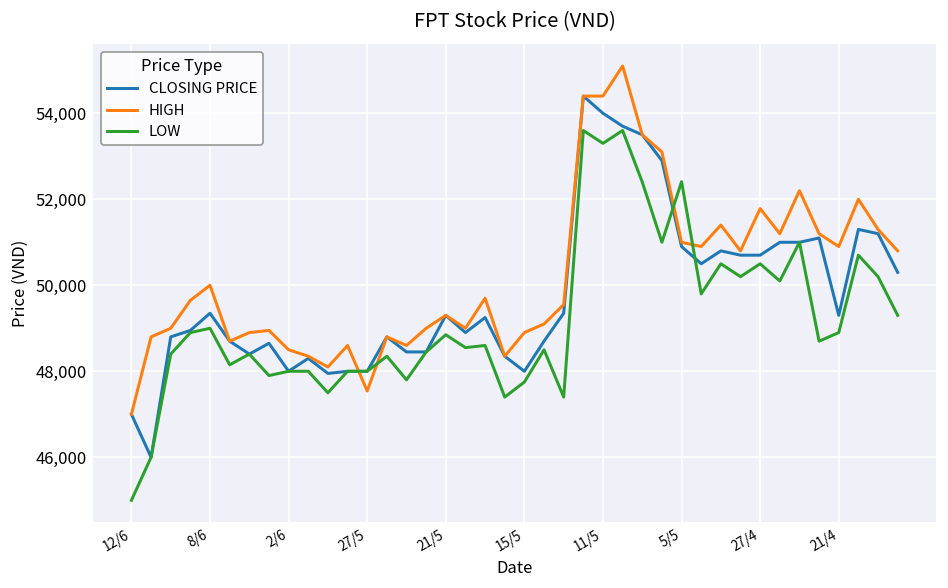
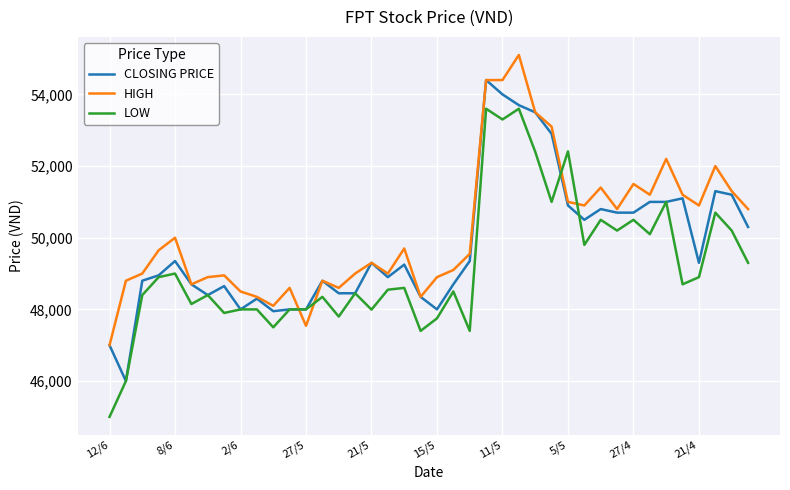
  {
    "CLOSING PRICE": {
      "8/6": "49,400",
      "15/5": "48,000",
      "11/5": "54,000",
      "5/5": "50,900",
      "27/4": "50,700",
      "21/4": "49,300"
    },
    "HIGH": {
      "8/6": "50,000",
      "2/6": "48,500",
      "27/5": "47,500",
      "15/5": "48,900",
      "11/5": "54,400",
      "5/5": "51,000",
-     "27/4": "51,800",
+     "27/4": "51,500",
      "21/4": "50,900"
    },
    "LOW": {
      "12/6": "45,000",
      "8/6": "49,000",
-     "21/5": "48,900",
+     "21/5": "48,000",
      "15/5": "47,800",
      "11/5": "53,300",
      "5/5": "52,400",
      "27/4": "50,500",
      "21/4": "48,900"
    }
  }
